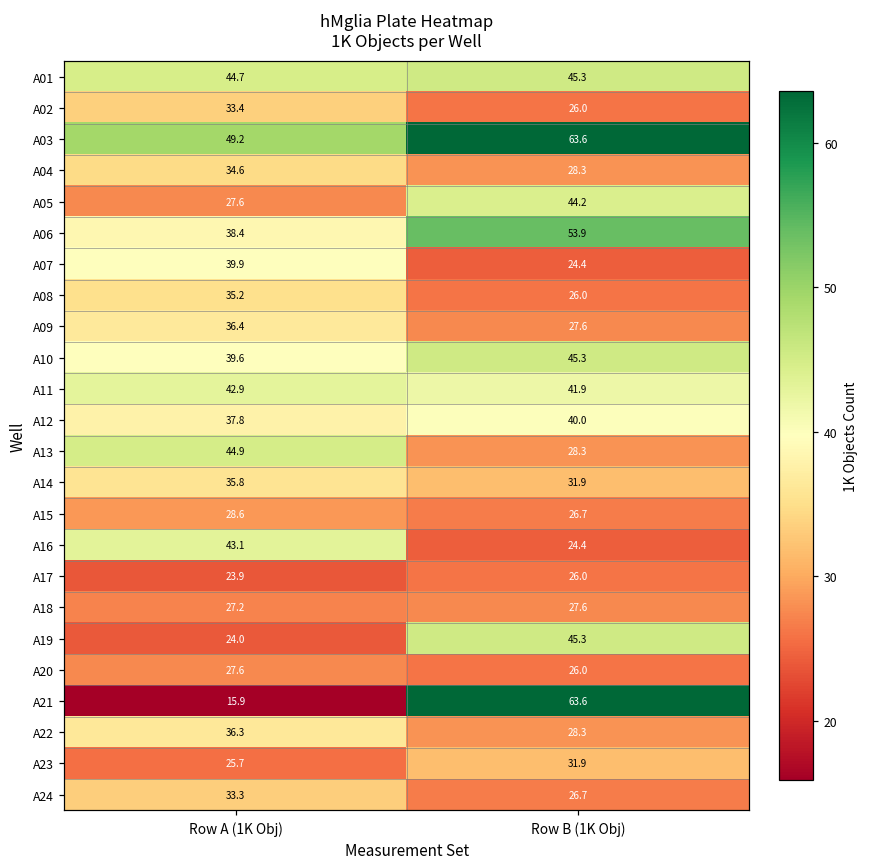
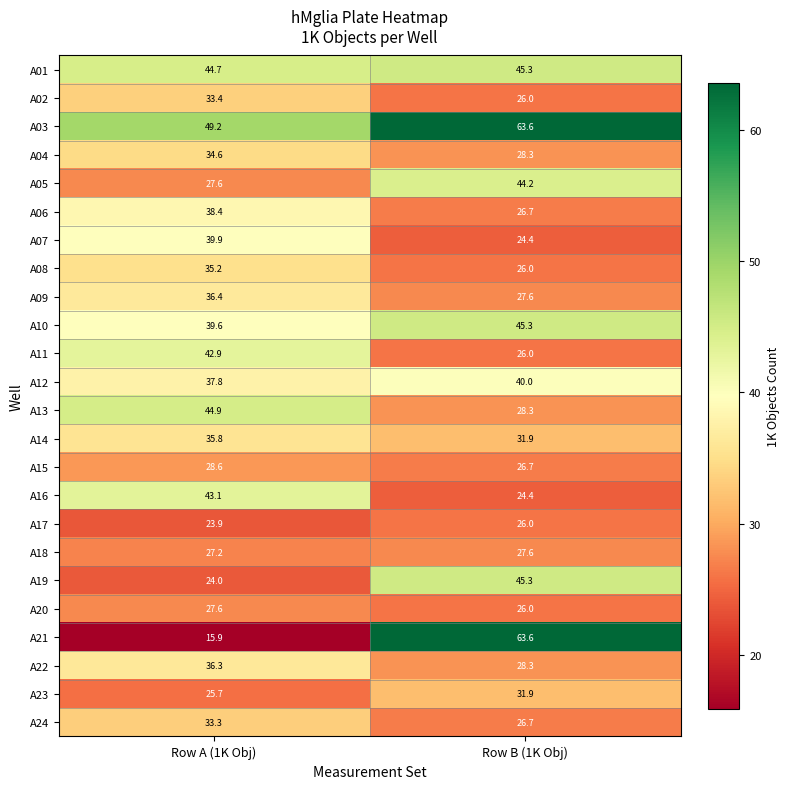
  {
    "A01": {
      "Row A (1K Obj)": 44.7,
      "Row B (1K Obj)": 45.3
    },
    "A02": {
      "Row A (1K Obj)": 33.4,
      "Row B (1K Obj)": 26.0
    },
    "A03": {
      "Row A (1K Obj)": 49.2,
      "Row B (1K Obj)": 63.6
    },
    "A04": {
      "Row A (1K Obj)": 34.6,
      "Row B (1K Obj)": 28.3
    },
    "A05": {
      "Row A (1K Obj)": 27.6,
      "Row B (1K Obj)": 44.2
    },
    "A06": {
      "Row A (1K Obj)": 38.4,
-     "Row B (1K Obj)": 53.9
+     "Row B (1K Obj)": 26.7
    },
    "A07": {
      "Row A (1K Obj)": 39.9,
      "Row B (1K Obj)": 24.4
    },
    "A08": {
      "Row A (1K Obj)": 35.2,
      "Row B (1K Obj)": 26.0
    },
    "A09": {
      "Row A (1K Obj)": 36.4,
      "Row B (1K Obj)": 27.6
    },
    "A10": {
      "Row A (1K Obj)": 39.6,
      "Row B (1K Obj)": 45.3
    },
    "A11": {
      "Row A (1K Obj)": 42.9,
-     "Row B (1K Obj)": 41.9
+     "Row B (1K Obj)": 26.0
    },
    "A12": {
      "Row A (1K Obj)": 37.8,
      "Row B (1K Obj)": 40.0
    },
    "A13": {
      "Row A (1K Obj)": 44.9,
      "Row B (1K Obj)": 28.3
    },
    "A14": {
      "Row A (1K Obj)": 35.8,
      "Row B (1K Obj)": 31.9
    },
    "A15": {
      "Row A (1K Obj)": 28.6,
      "Row B (1K Obj)": 26.7
    },
    "A16": {
      "Row A (1K Obj)": 43.1,
      "Row B (1K Obj)": 24.4
    },
    "A17": {
      "Row A (1K Obj)": 23.9,
      "Row B (1K Obj)": 26.0
    },
    "A18": {
      "Row A (1K Obj)": 27.2,
      "Row B (1K Obj)": 27.6
    },
    "A19": {
      "Row A (1K Obj)": 24.0,
      "Row B (1K Obj)": 45.3
    },
    "A20": {
      "Row A (1K Obj)": 27.6,
      "Row B (1K Obj)": 26.0
    },
    "A21": {
      "Row A (1K Obj)": 15.9,
      "Row B (1K Obj)": 63.6
    },
    "A22": {
      "Row A (1K Obj)": 36.3,
      "Row B (1K Obj)": 28.3
    },
    "A23": {
      "Row A (1K Obj)": 25.7,
      "Row B (1K Obj)": 31.9
    },
    "A24": {
      "Row A (1K Obj)": 33.3,
      "Row B (1K Obj)": 26.7
    }
  }
